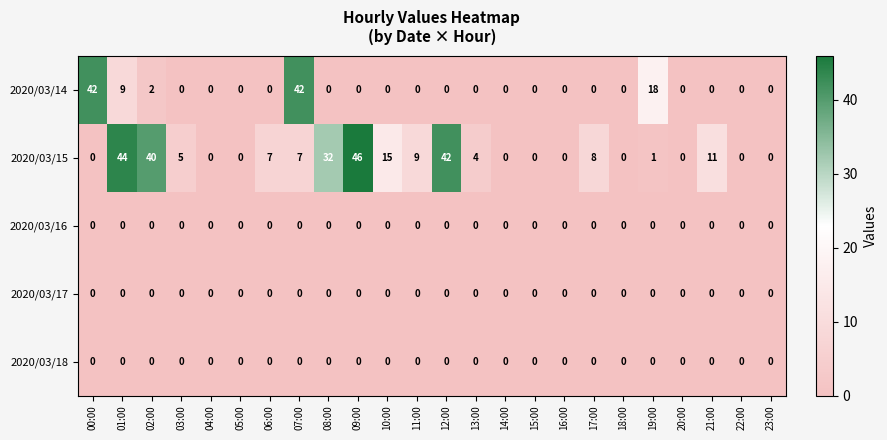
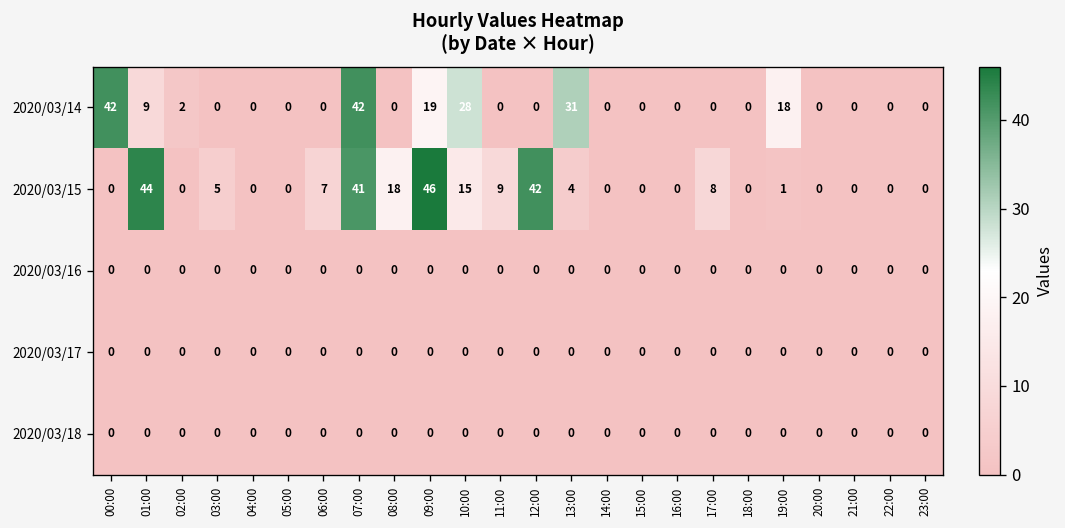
  {
    "2020/03/14": {
      "00:00": 42,
      "01:00": 9,
      "02:00": 2,
      "03:00": 0,
      "04:00": 0,
      "05:00": 0,
      "06:00": 0,
      "07:00": 42,
      "08:00": 0,
-     "09:00": 0,
-     "10:00": 0,
+     "09:00": 19,
+     "10:00": 28,
      "11:00": 0,
      "12:00": 0,
-     "13:00": 0,
+     "13:00": 31,
      "14:00": 0,
      "15:00": 0,
      "16:00": 0,
      "17:00": 0,
      "18:00": 0,
      "19:00": 18,
      "20:00": 0,
      "21:00": 0,
      "22:00": 0,
      "23:00": 0
    },
    "2020/03/15": {
      "00:00": 0,
      "01:00": 44,
-     "02:00": 40,
+     "02:00": 0,
      "03:00": 5,
      "04:00": 0,
      "05:00": 0,
      "06:00": 7,
-     "07:00": 7,
-     "08:00": 32,
+     "07:00": 41,
+     "08:00": 18,
      "09:00": 46,
      "10:00": 15,
      "11:00": 9,
      "12:00": 42,
      "13:00": 4,
      "14:00": 0,
      "15:00": 0,
      "16:00": 0,
      "17:00": 8,
      "18:00": 0,
      "19:00": 1,
      "20:00": 0,
-     "21:00": 11,
+     "21:00": 0,
      "22:00": 0,
      "23:00": 0
    },
    "2020/03/16": {
      "00:00": 0,
      "01:00": 0,
      "02:00": 0,
      "03:00": 0,
      "04:00": 0,
      "05:00": 0,
      "06:00": 0,
      "07:00": 0,
      "08:00": 0,
      "09:00": 0,
      "10:00": 0,
      "11:00": 0,
      "12:00": 0,
      "13:00": 0,
      "14:00": 0,
      "15:00": 0,
      "16:00": 0,
      "17:00": 0,
      "18:00": 0,
      "19:00": 0,
      "20:00": 0,
      "21:00": 0,
      "22:00": 0,
      "23:00": 0
    },
    "2020/03/17": {
      "00:00": 0,
      "01:00": 0,
      "02:00": 0,
      "03:00": 0,
      "04:00": 0,
      "05:00": 0,
      "06:00": 0,
      "07:00": 0,
      "08:00": 0,
      "09:00": 0,
      "10:00": 0,
      "11:00": 0,
      "12:00": 0,
      "13:00": 0,
      "14:00": 0,
      "15:00": 0,
      "16:00": 0,
      "17:00": 0,
      "18:00": 0,
      "19:00": 0,
      "20:00": 0,
      "21:00": 0,
      "22:00": 0,
      "23:00": 0
    },
    "2020/03/18": {
      "00:00": 0,
      "01:00": 0,
      "02:00": 0,
      "03:00": 0,
      "04:00": 0,
      "05:00": 0,
      "06:00": 0,
      "07:00": 0,
      "08:00": 0,
      "09:00": 0,
      "10:00": 0,
      "11:00": 0,
      "12:00": 0,
      "13:00": 0,
      "14:00": 0,
      "15:00": 0,
      "16:00": 0,
      "17:00": 0,
      "18:00": 0,
      "19:00": 0,
      "20:00": 0,
      "21:00": 0,
      "22:00": 0,
      "23:00": 0
    }
  }
